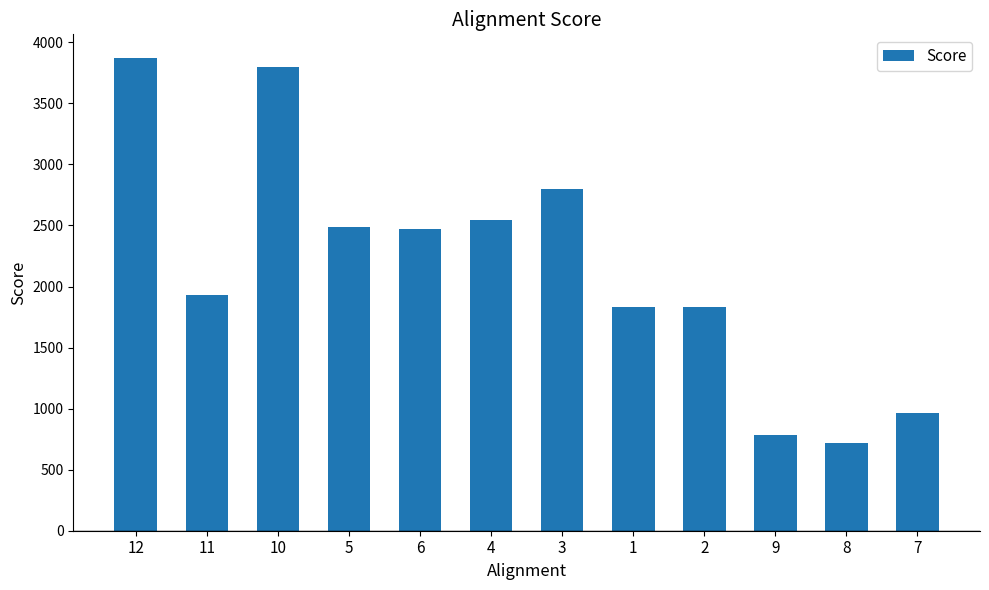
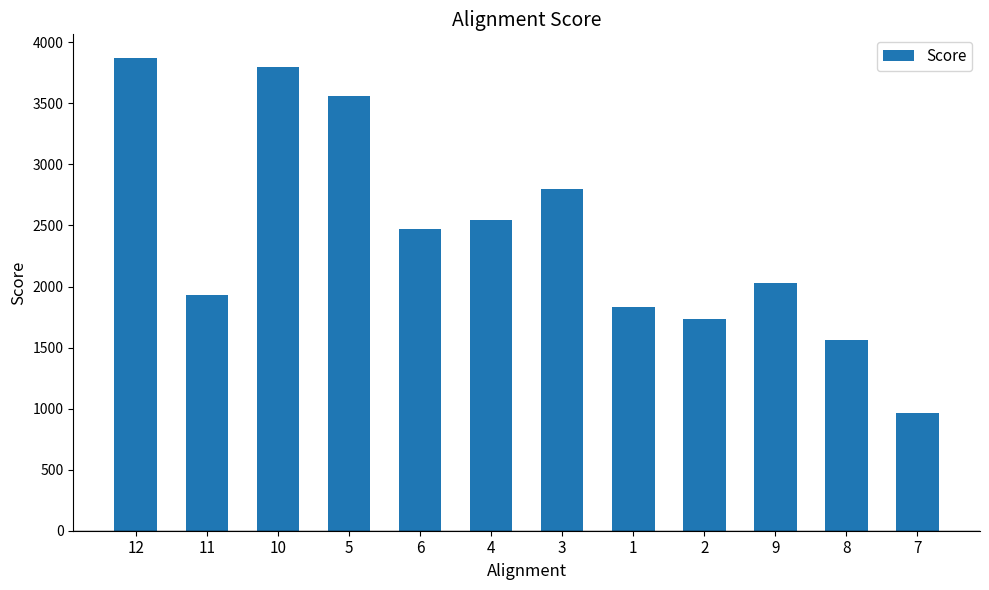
  {
    "12": 3870,
    "11": 1930,
    "10": 3800,
-   "5": 2490,
+   "5": 3560,
    "6": 2470,
    "4": 2550,
    "3": 2800,
    "1": 1830,
-   "2": 1830,
-   "9": 780,
-   "8": 720,
+   "2": 1730,
+   "9": 2030,
+   "8": 1570,
    "7": 960
  }
